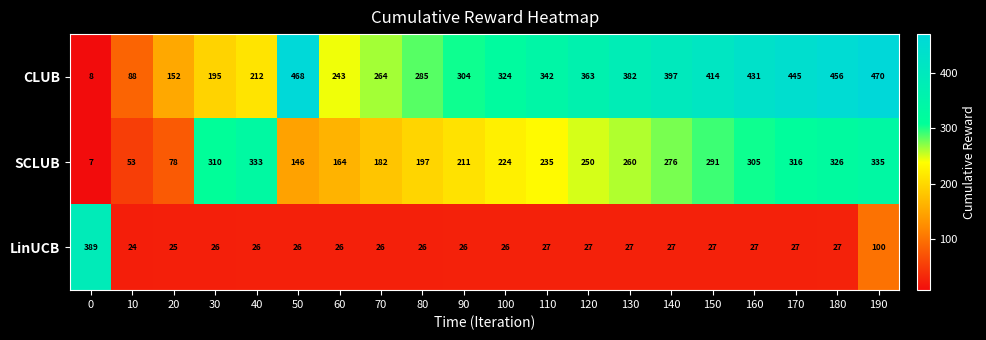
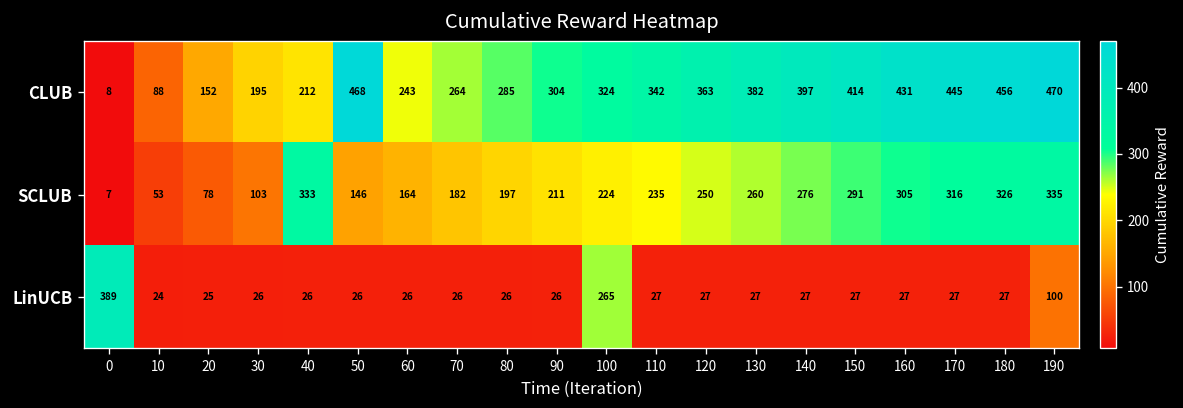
  {
    "CLUB": {
      "0": 8,
      "10": 88,
      "20": 152,
      "30": 195,
      "40": 212,
      "50": 468,
      "60": 243,
      "70": 264,
      "80": 285,
      "90": 304,
      "100": 324,
      "110": 342,
      "120": 363,
      "130": 382,
      "140": 397,
      "150": 414,
      "160": 431,
      "170": 445,
      "180": 456,
      "190": 470
    },
    "SCLUB": {
      "0": 7,
      "10": 53,
      "20": 78,
-     "30": 310,
+     "30": 103,
      "40": 333,
      "50": 146,
      "60": 164,
      "70": 182,
      "80": 197,
      "90": 211,
      "100": 224,
      "110": 235,
      "120": 250,
      "130": 260,
      "140": 276,
      "150": 291,
      "160": 305,
      "170": 316,
      "180": 326,
      "190": 335
    },
    "LinUCB": {
      "0": 389,
      "10": 24,
      "20": 25,
      "30": 26,
      "40": 26,
      "50": 26,
      "60": 26,
      "70": 26,
      "80": 26,
      "90": 26,
-     "100": 26,
+     "100": 265,
      "110": 27,
      "120": 27,
      "130": 27,
      "140": 27,
      "150": 27,
      "160": 27,
      "170": 27,
      "180": 27,
      "190": 100
    }
  }
